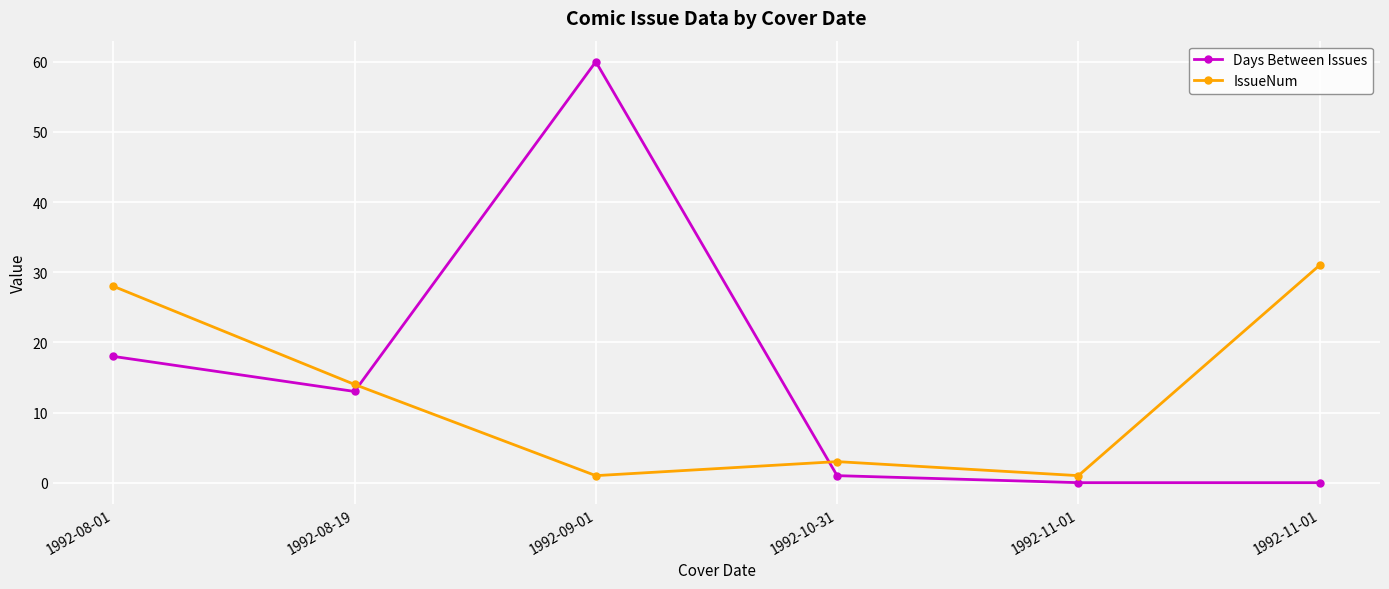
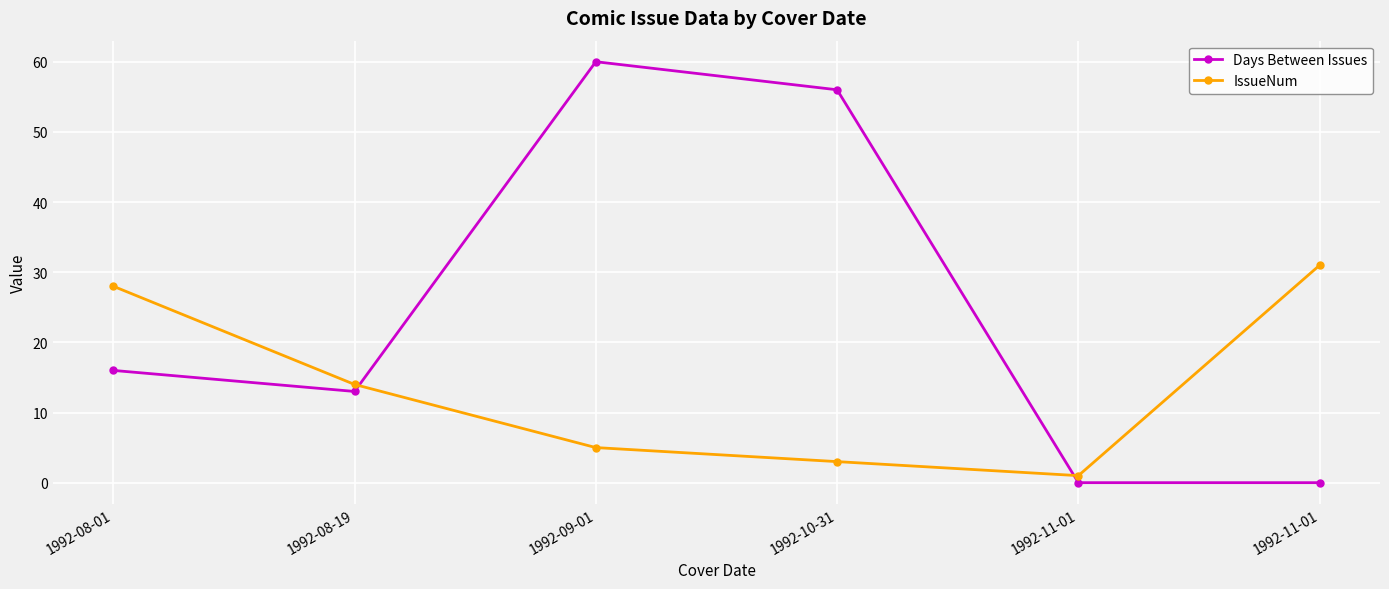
  {
    "Days Between Issues": {
-     "1992-08-01": 18,
+     "1992-08-01": 16,
      "1992-08-19": 13,
      "1992-09-01": 60,
-     "1992-10-31": 1
+     "1992-10-31": 56
    },
    "IssueNum": {
      "1992-08-01": 28,
      "1992-08-19": 14,
-     "1992-09-01": 1,
+     "1992-09-01": 5,
      "1992-10-31": 3
    }
  }
